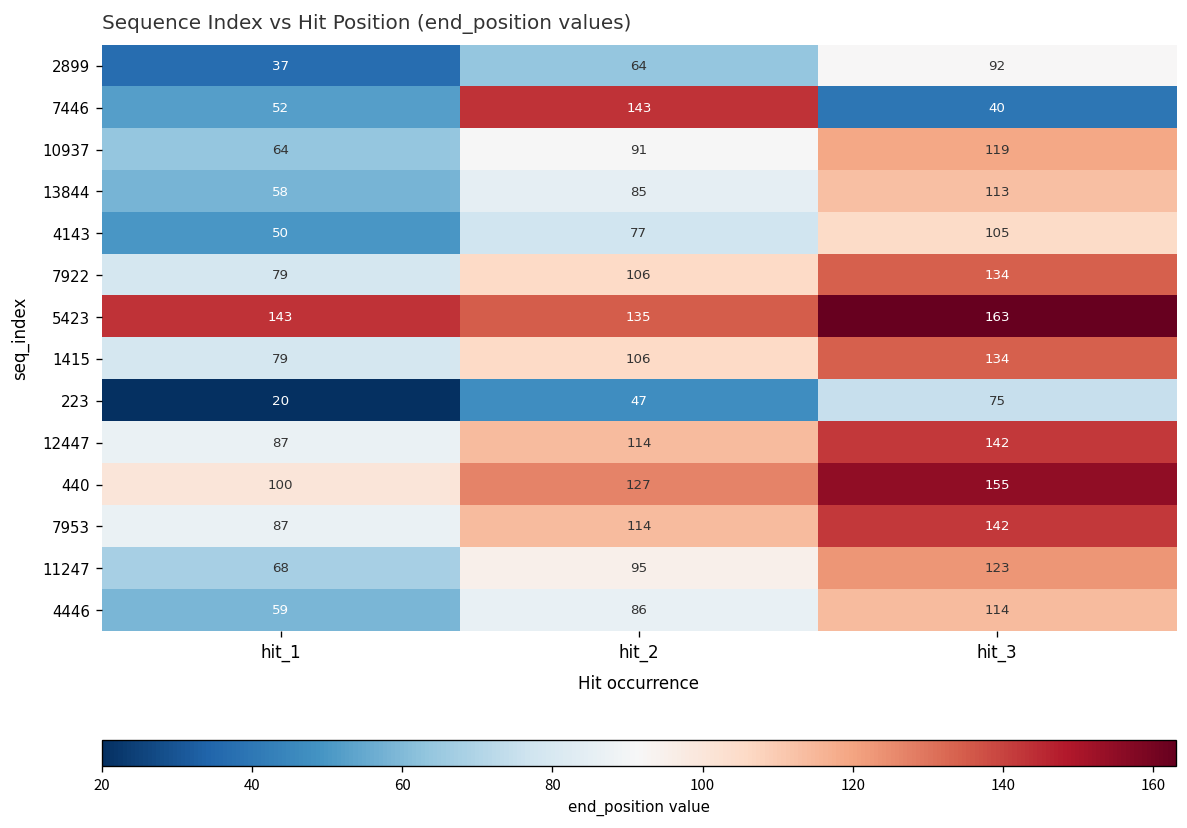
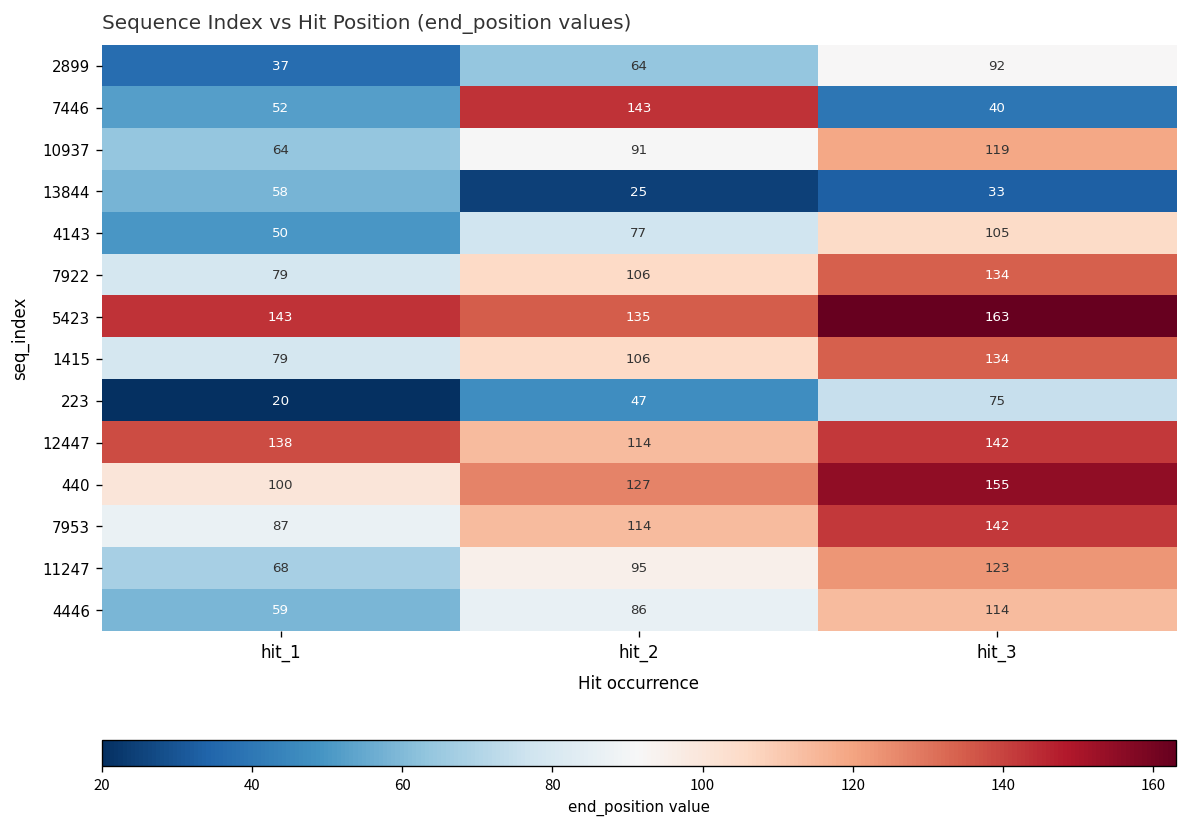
  {
    "2899": {
      "hit_1": 37,
      "hit_2": 64,
      "hit_3": 92
    },
    "7446": {
      "hit_1": 52,
      "hit_2": 143,
      "hit_3": 40
    },
    "10937": {
      "hit_1": 64,
      "hit_2": 91,
      "hit_3": 119
    },
    "13844": {
      "hit_1": 58,
-     "hit_2": 85,
-     "hit_3": 113
+     "hit_2": 25,
+     "hit_3": 33
    },
    "4143": {
      "hit_1": 50,
      "hit_2": 77,
      "hit_3": 105
    },
    "7922": {
      "hit_1": 79,
      "hit_2": 106,
      "hit_3": 134
    },
    "5423": {
      "hit_1": 143,
      "hit_2": 135,
      "hit_3": 163
    },
    "1415": {
      "hit_1": 79,
      "hit_2": 106,
      "hit_3": 134
    },
    "223": {
      "hit_1": 20,
      "hit_2": 47,
      "hit_3": 75
    },
    "12447": {
-     "hit_1": 87,
+     "hit_1": 138,
      "hit_2": 114,
      "hit_3": 142
    },
    "440": {
      "hit_1": 100,
      "hit_2": 127,
      "hit_3": 155
    },
    "7953": {
      "hit_1": 87,
      "hit_2": 114,
      "hit_3": 142
    },
    "11247": {
      "hit_1": 68,
      "hit_2": 95,
      "hit_3": 123
    },
    "4446": {
      "hit_1": 59,
      "hit_2": 86,
      "hit_3": 114
    }
  }
